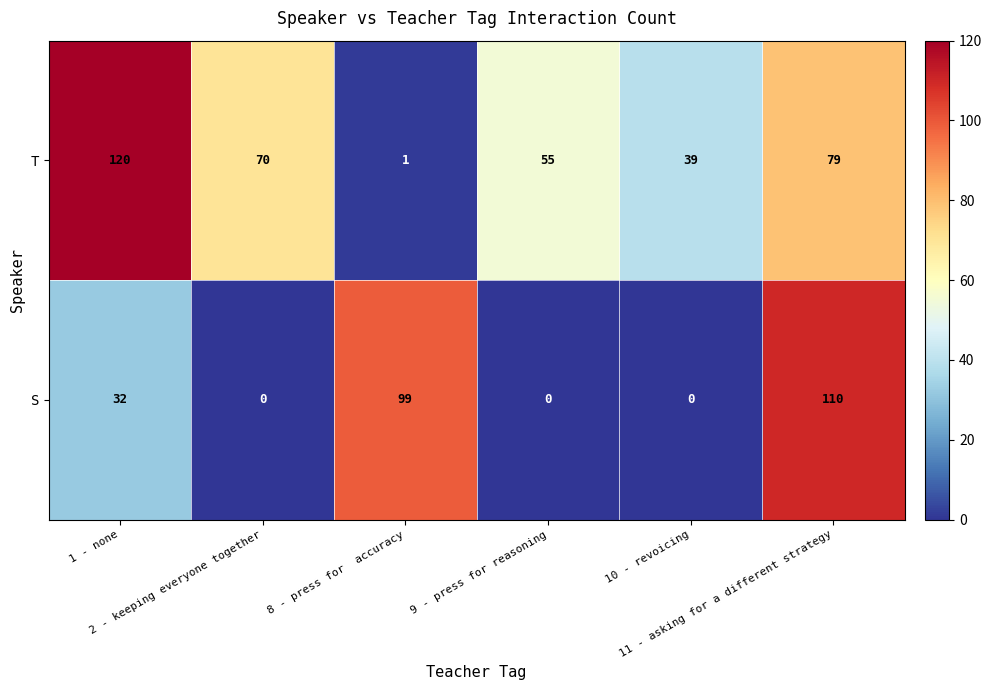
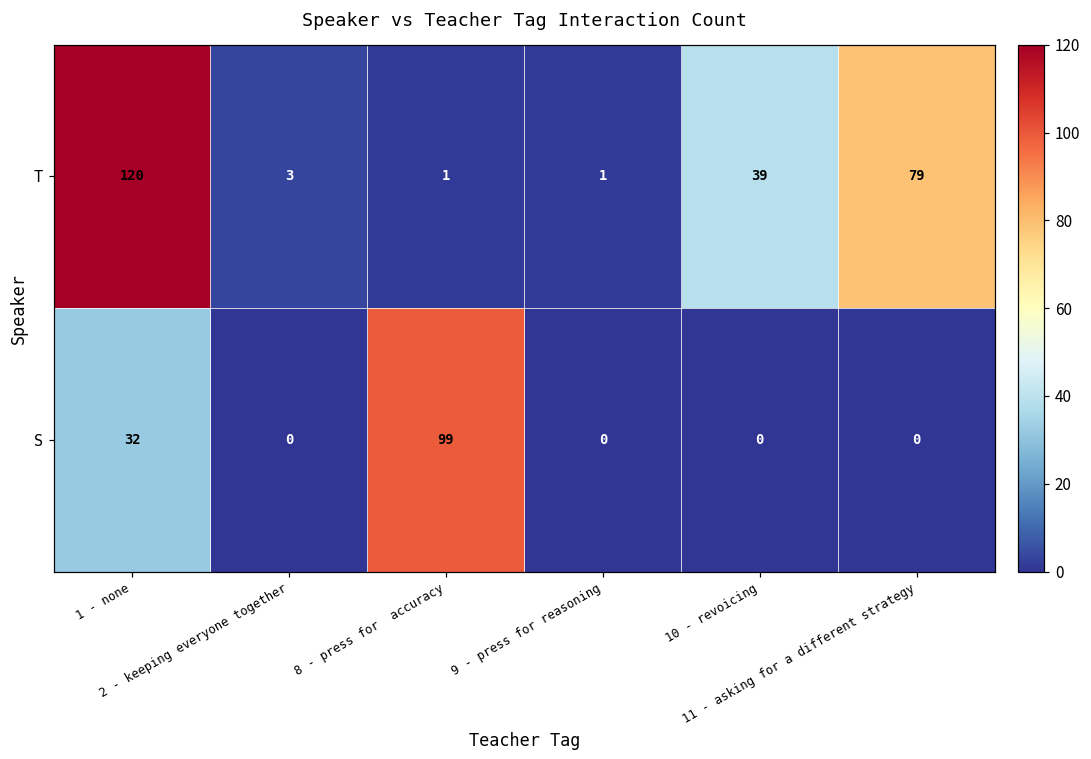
  {
    "T": {
      "1 - none": 120,
-     "2 - keeping everyone together": 70,
+     "2 - keeping everyone together": 3,
      "8 - press for accuracy": 1,
-     "9 - press for reasoning": 55,
+     "9 - press for reasoning": 1,
      "10 - revoicing": 39,
      "11 - asking for a different strategy": 79
    },
    "S": {
      "1 - none": 32,
      "2 - keeping everyone together": 0,
      "8 - press for accuracy": 99,
      "9 - press for reasoning": 0,
      "10 - revoicing": 0,
-     "11 - asking for a different strategy": 110
+     "11 - asking for a different strategy": 0
    }
  }
